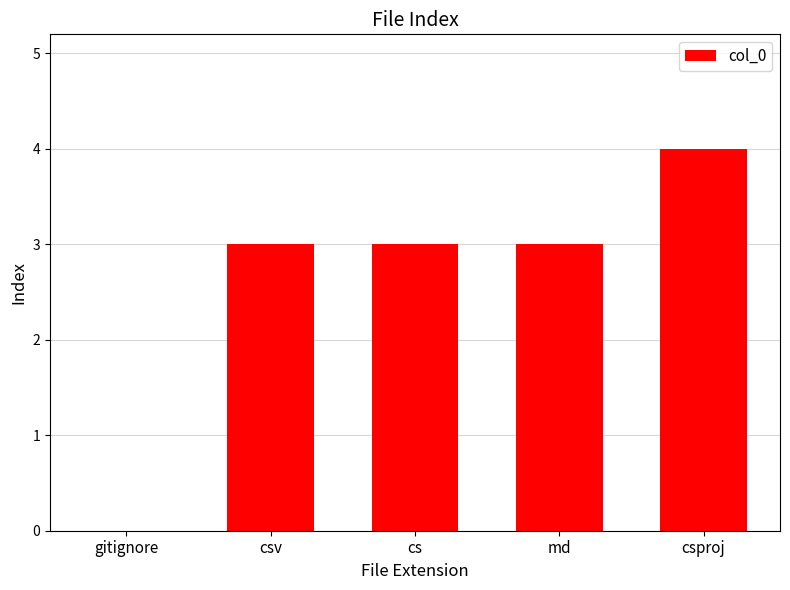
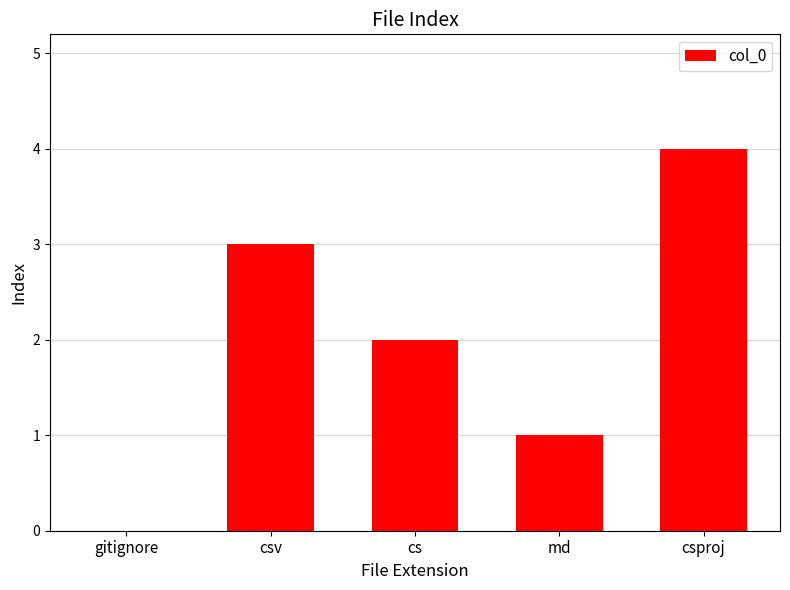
  {
    "gitignore": 0,
    "csv": 3,
-   "cs": 3,
-   "md": 3,
+   "cs": 2,
+   "md": 1,
    "csproj": 4
  }
